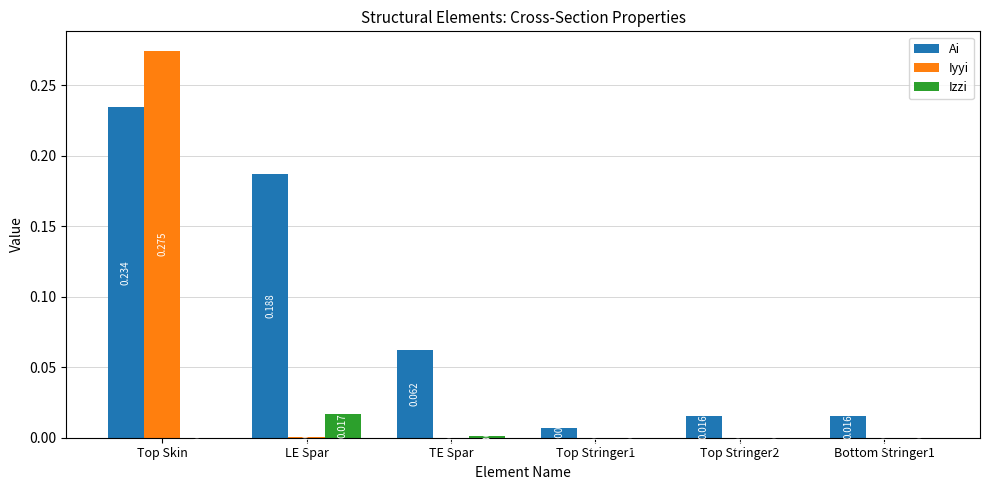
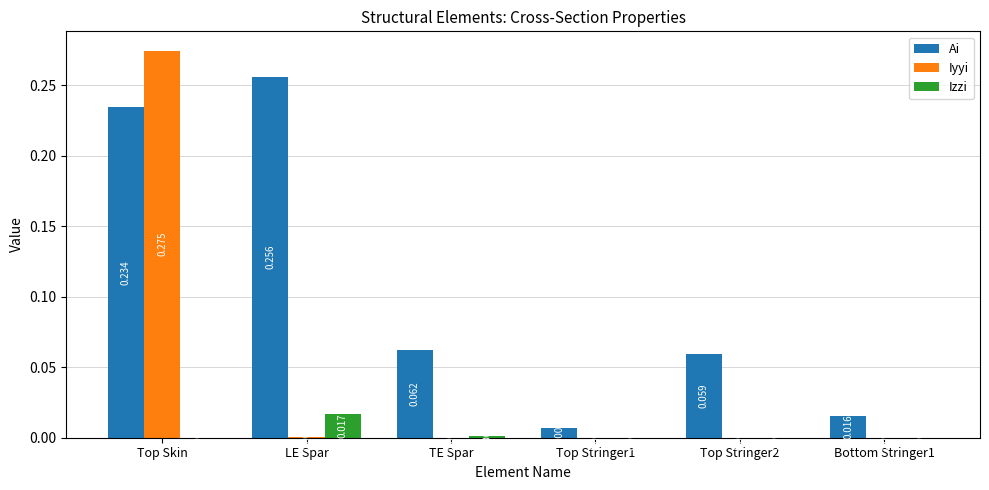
  {
    "Ai": {
      "Top Skin": 0.234,
-     "LE Spar": 0.188,
+     "LE Spar": 0.256,
      "TE Spar": 0.062,
-     "Top Stringer2": 0.016,
+     "Top Stringer2": 0.059,
      "Bottom Stringer1": 0.016
    },
    "Iyyi": {
      "Top Skin": 0.275
    },
    "Izzi": {
      "LE Spar": 0.017
    }
  }
